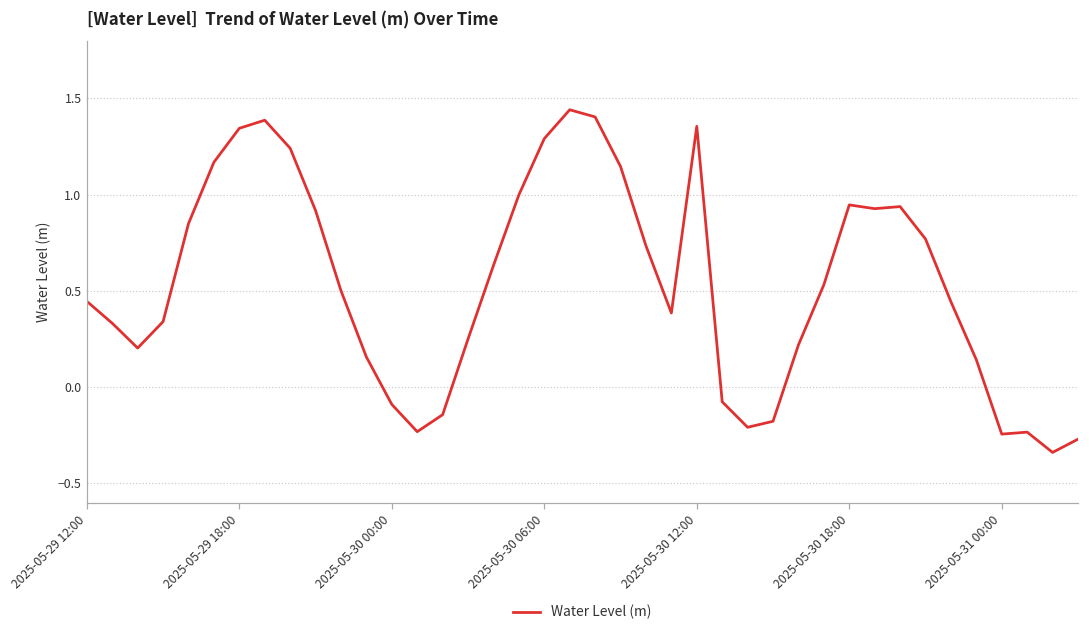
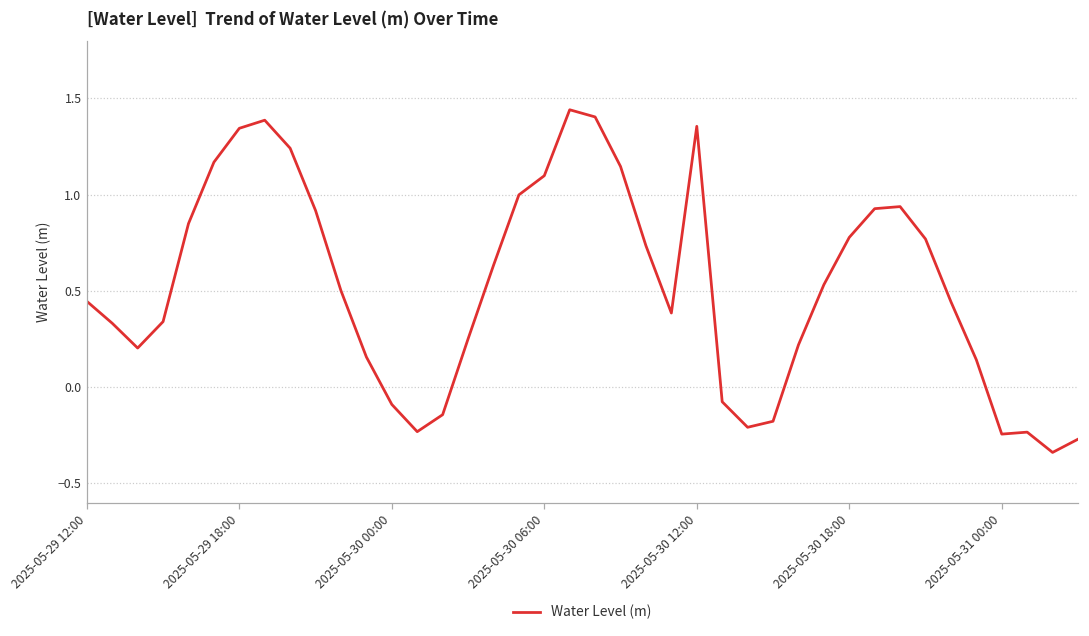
  {
    "2025-05-29 12:00": 0.45,
    "2025-05-29 18:00": 1.34,
    "2025-05-30 00:00": -0.09,
-   "2025-05-30 06:00": 1.29,
+   "2025-05-30 06:00": 1.10,
    "2025-05-30 12:00": 1.35,
-   "2025-05-30 18:00": 0.95,
+   "2025-05-30 18:00": 0.78,
    "2025-05-31 00:00": -0.24
  }
